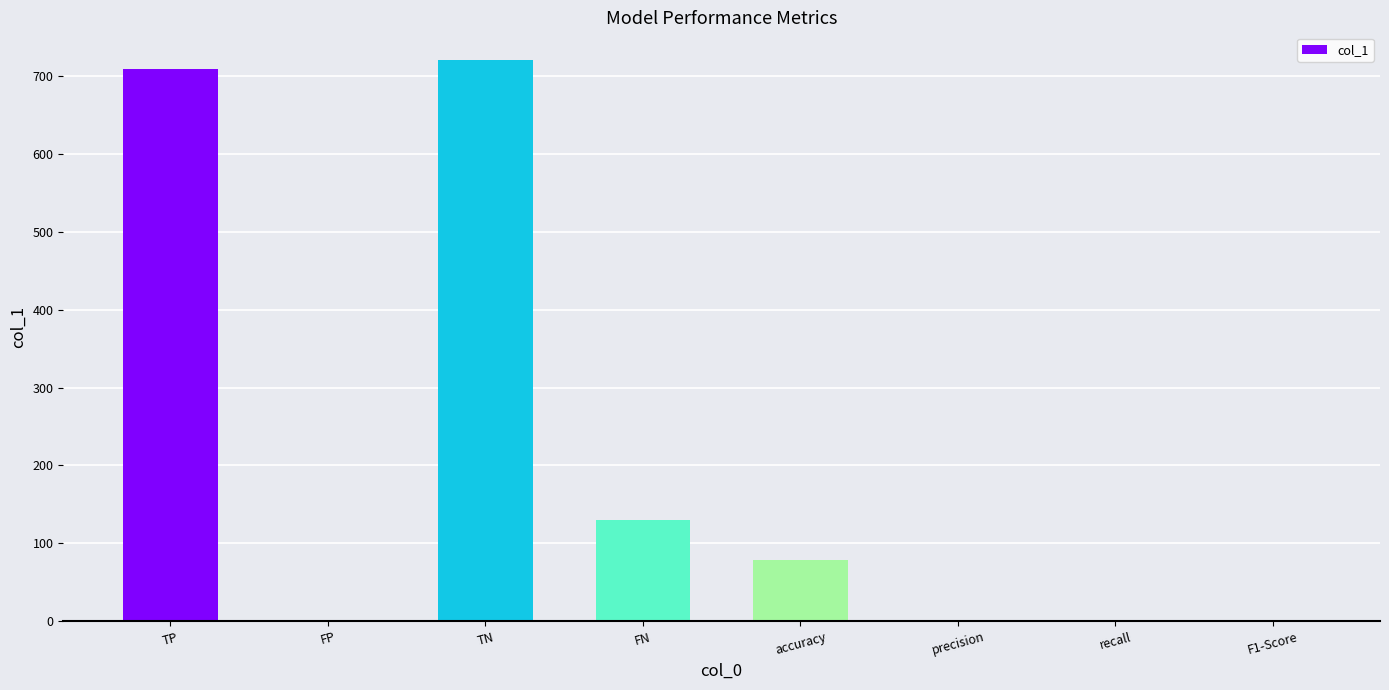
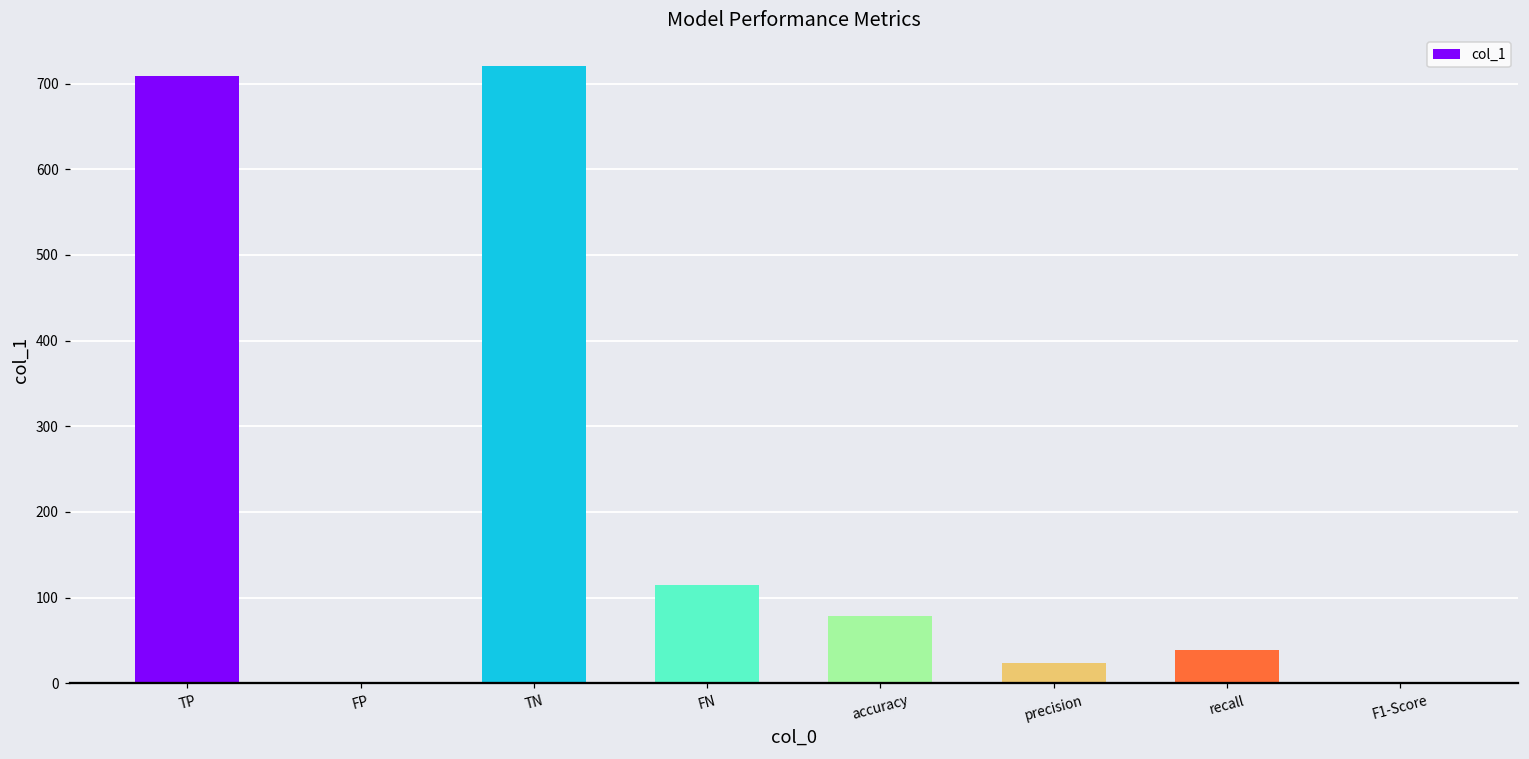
  {
    "TP": 710,
    "FP": 0,
    "TN": 720,
-   "FN": 130,
+   "FN": 120,
    "accuracy": 80,
-   "precision": 0,
-   "recall": 0
+   "precision": 20,
+   "recall": 40
  }
